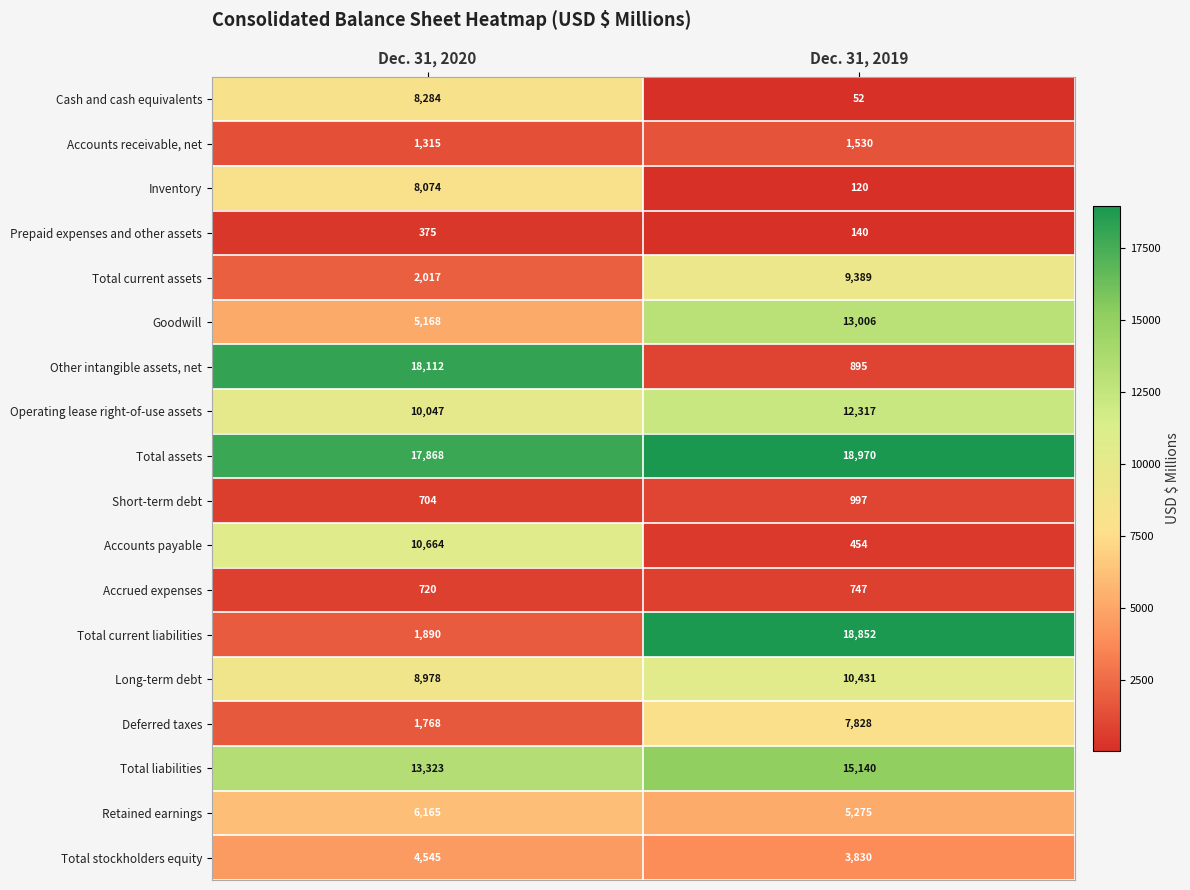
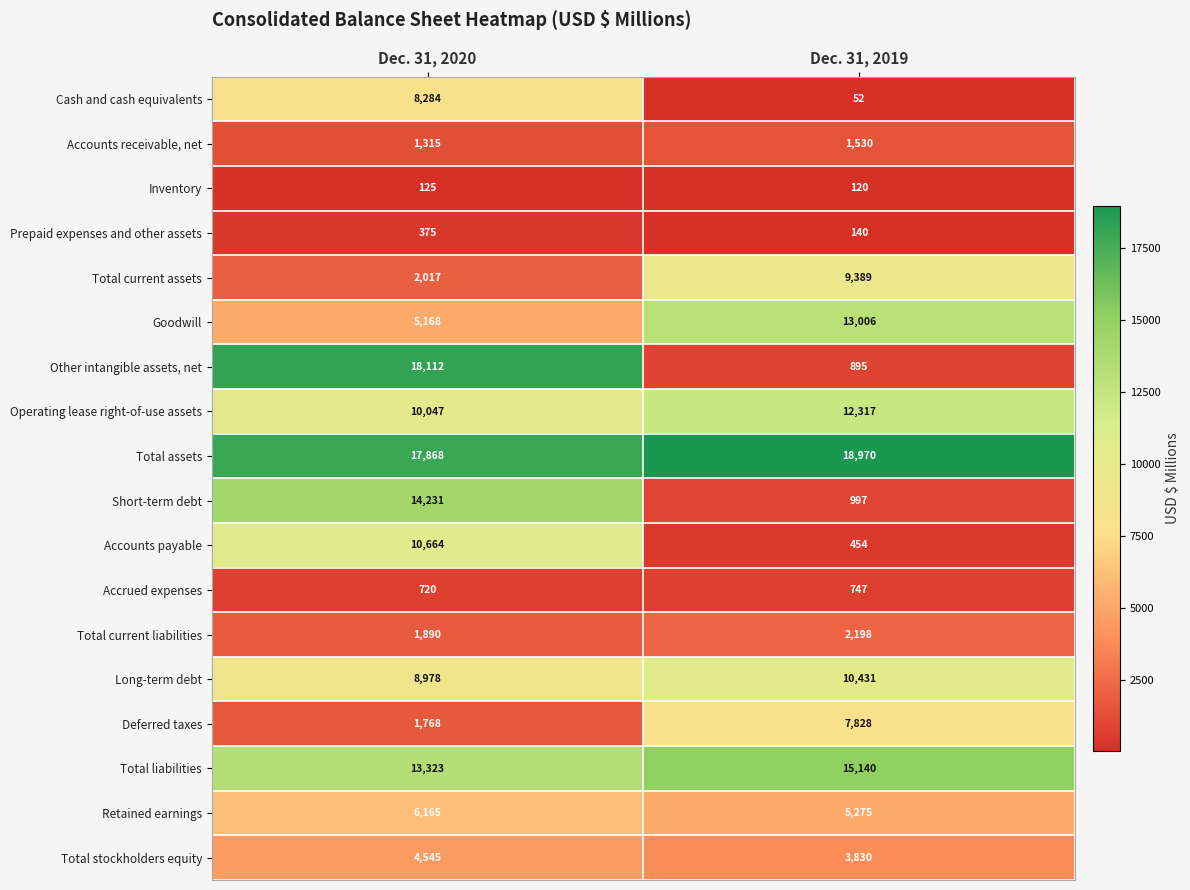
  {
    "Cash and cash equivalents": {
      "Dec. 31, 2020": "8,284",
      "Dec. 31, 2019": "52"
    },
    "Accounts receivable, net": {
      "Dec. 31, 2020": "1,315",
      "Dec. 31, 2019": "1,530"
    },
    "Inventory": {
-     "Dec. 31, 2020": "8,074",
+     "Dec. 31, 2020": "125",
      "Dec. 31, 2019": "120"
    },
    "Prepaid expenses and other assets": {
      "Dec. 31, 2020": "375",
      "Dec. 31, 2019": "140"
    },
    "Total current assets": {
      "Dec. 31, 2020": "2,017",
      "Dec. 31, 2019": "9,389"
    },
    "Goodwill": {
      "Dec. 31, 2020": "5,168",
      "Dec. 31, 2019": "13,006"
    },
    "Other intangible assets, net": {
      "Dec. 31, 2020": "18,112",
      "Dec. 31, 2019": "895"
    },
    "Operating lease right-of-use assets": {
      "Dec. 31, 2020": "10,047",
      "Dec. 31, 2019": "12,317"
    },
    "Total assets": {
      "Dec. 31, 2020": "17,868",
      "Dec. 31, 2019": "18,970"
    },
    "Short-term debt": {
-     "Dec. 31, 2020": "704",
+     "Dec. 31, 2020": "14,231",
      "Dec. 31, 2019": "997"
    },
    "Accounts payable": {
      "Dec. 31, 2020": "10,664",
      "Dec. 31, 2019": "454"
    },
    "Accrued expenses": {
      "Dec. 31, 2020": "720",
      "Dec. 31, 2019": "747"
    },
    "Total current liabilities": {
      "Dec. 31, 2020": "1,890",
-     "Dec. 31, 2019": "18,852"
+     "Dec. 31, 2019": "2,198"
    },
    "Long-term debt": {
      "Dec. 31, 2020": "8,978",
      "Dec. 31, 2019": "10,431"
    },
    "Deferred taxes": {
      "Dec. 31, 2020": "1,768",
      "Dec. 31, 2019": "7,828"
    },
    "Total liabilities": {
      "Dec. 31, 2020": "13,323",
      "Dec. 31, 2019": "15,140"
    },
    "Retained earnings": {
      "Dec. 31, 2020": "6,165",
      "Dec. 31, 2019": "5,275"
    },
    "Total stockholders equity": {
      "Dec. 31, 2020": "4,545",
      "Dec. 31, 2019": "3,830"
    }
  }
